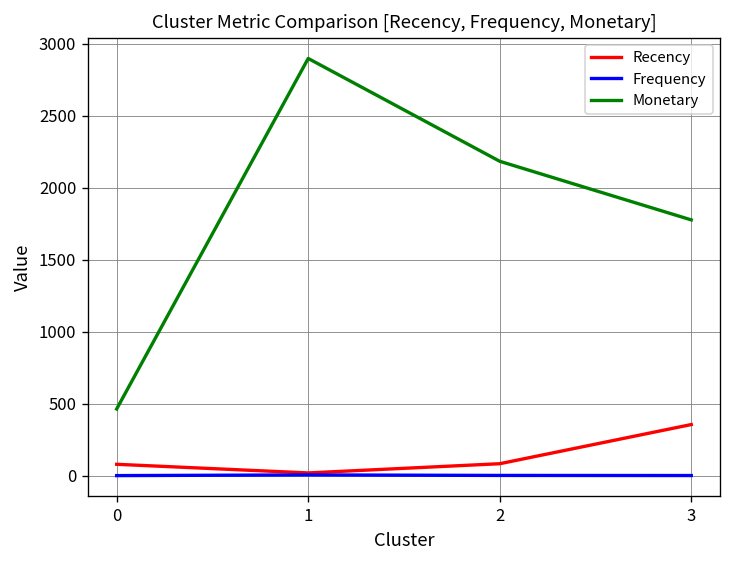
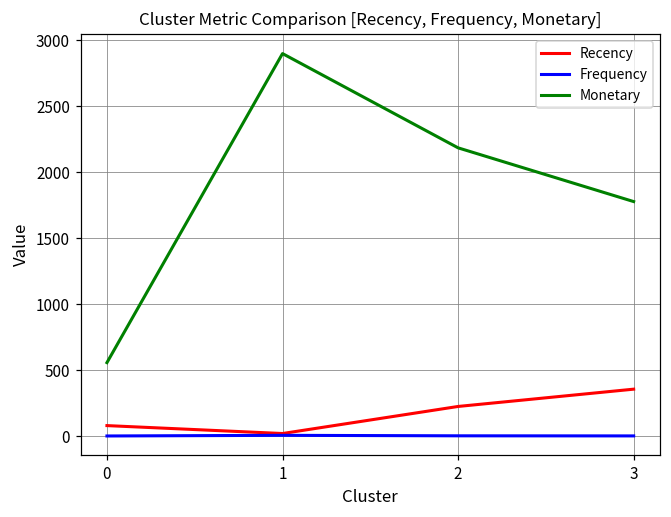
  {
    "Recency": {
      "0": 80,
-     "2": 80,
+     "2": 230,
      "3": 360
    },
    "Frequency": {
      "0": 0,
      "2": 0,
      "3": 0
    },
    "Monetary": {
-     "0": 460,
+     "0": 560,
      "1": 2900,
      "2": 2180,
      "3": 1780
    }
  }
